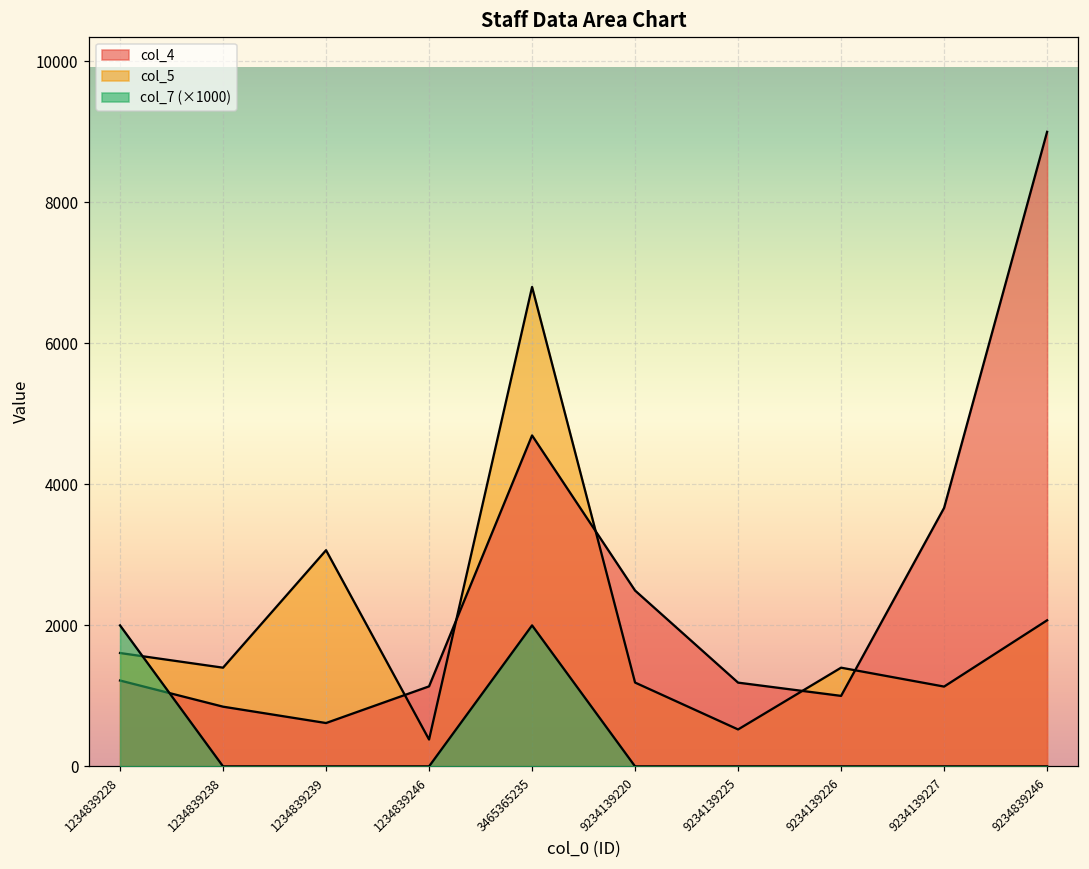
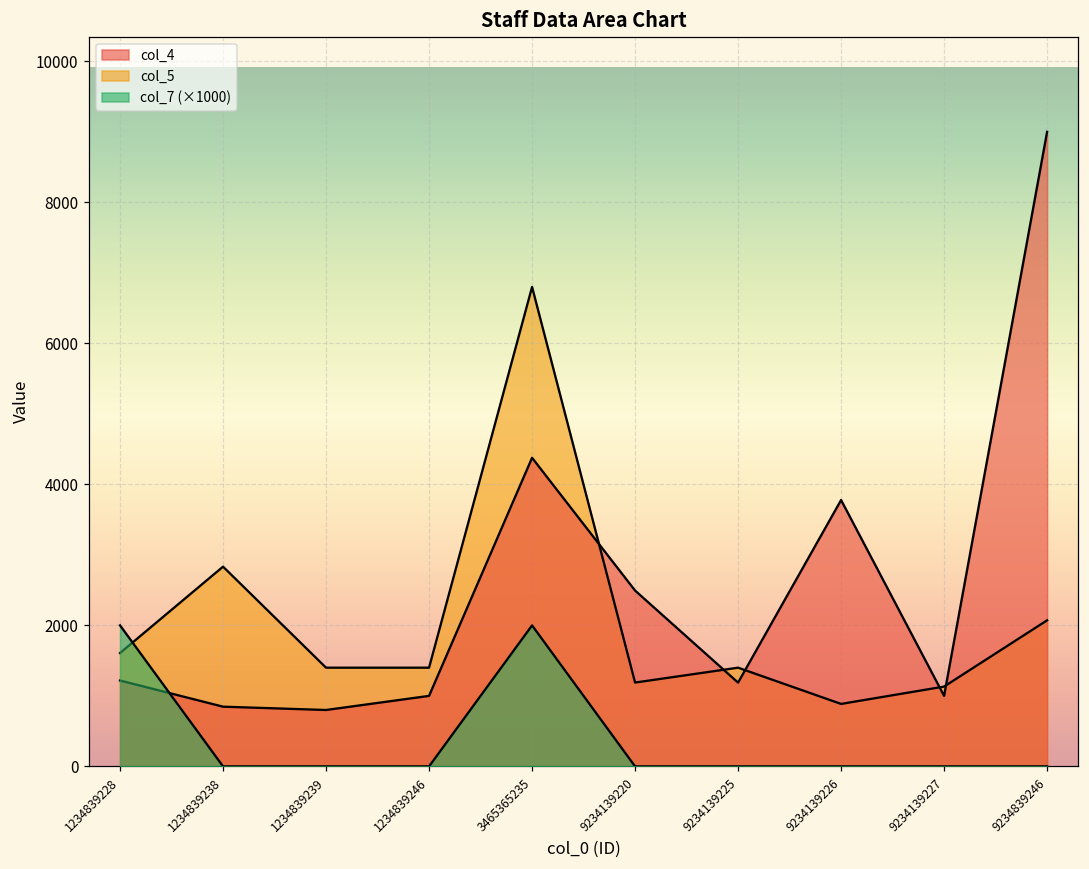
  {
    "col_4": {
      "1234839228": 1200,
      "1234839238": 800,
-     "1234839239": 600,
-     "1234839246": 1100,
-     "3465365235": 4700,
+     "1234839239": 800,
+     "1234839246": 1000,
+     "3465365235": 4400,
      "9234139220": 2500,
      "9234139225": 1200,
-     "9234139226": 1000,
-     "9234139227": 3700,
+     "9234139226": 3800,
+     "9234139227": 1000,
      "9234839246": 9000
    },
    "col_5": {
      "1234839228": 1600,
-     "1234839238": 1400,
-     "1234839239": 3100,
-     "1234839246": 400,
+     "1234839238": 2800,
+     "1234839239": 1400,
+     "1234839246": 1400,
      "3465365235": 6800,
      "9234139220": 1200,
-     "9234139225": 500,
-     "9234139226": 1400,
+     "9234139225": 1400,
+     "9234139226": 900,
      "9234139227": 1100,
      "9234839246": 2100
    },
    "col_7 (×1000)": {
      "1234839228": 2000,
      "1234839238": 0,
      "1234839239": 0,
      "1234839246": 0,
      "3465365235": 2000,
      "9234139220": 0,
      "9234139225": 0,
      "9234139226": 0,
      "9234139227": 0,
      "9234839246": 0
    }
  }
